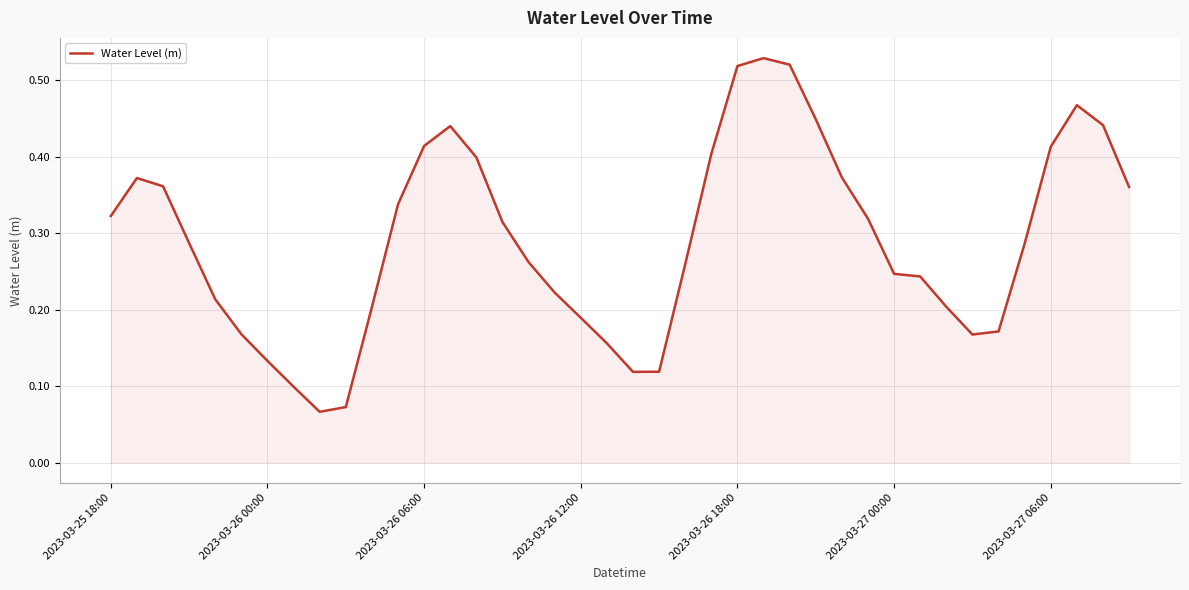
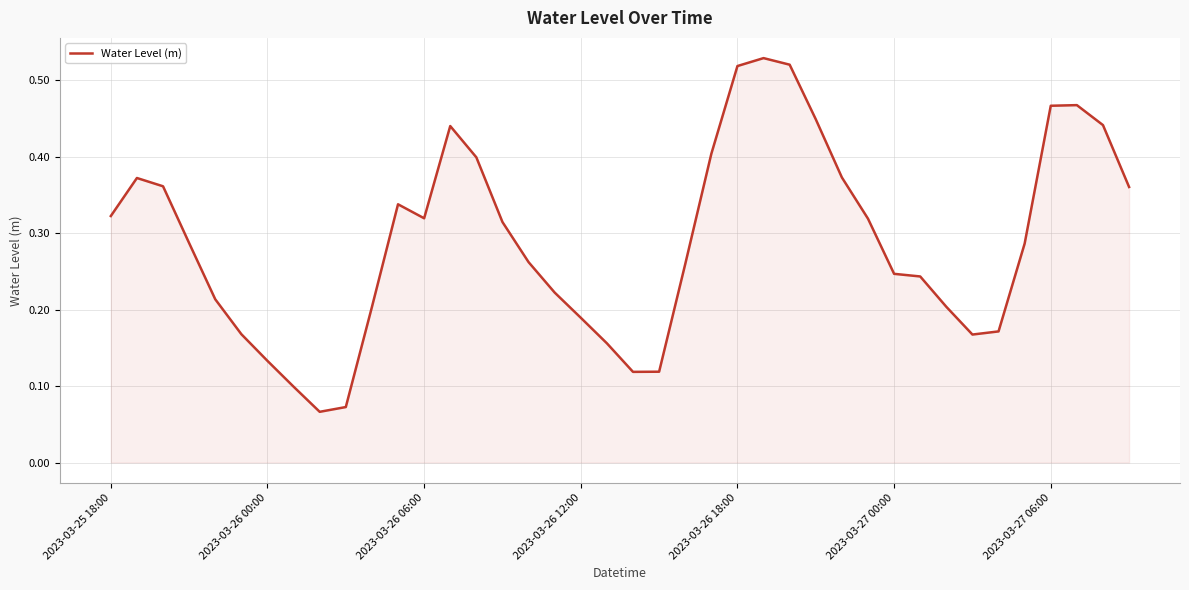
  {
    "2023-03-25 18:00": 0.32,
    "2023-03-26 00:00": 0.13,
-   "2023-03-26 06:00": 0.41,
+   "2023-03-26 06:00": 0.32,
    "2023-03-26 12:00": 0.19,
    "2023-03-26 18:00": 0.52,
    "2023-03-27 00:00": 0.25,
-   "2023-03-27 06:00": 0.41
+   "2023-03-27 06:00": 0.47
  }
